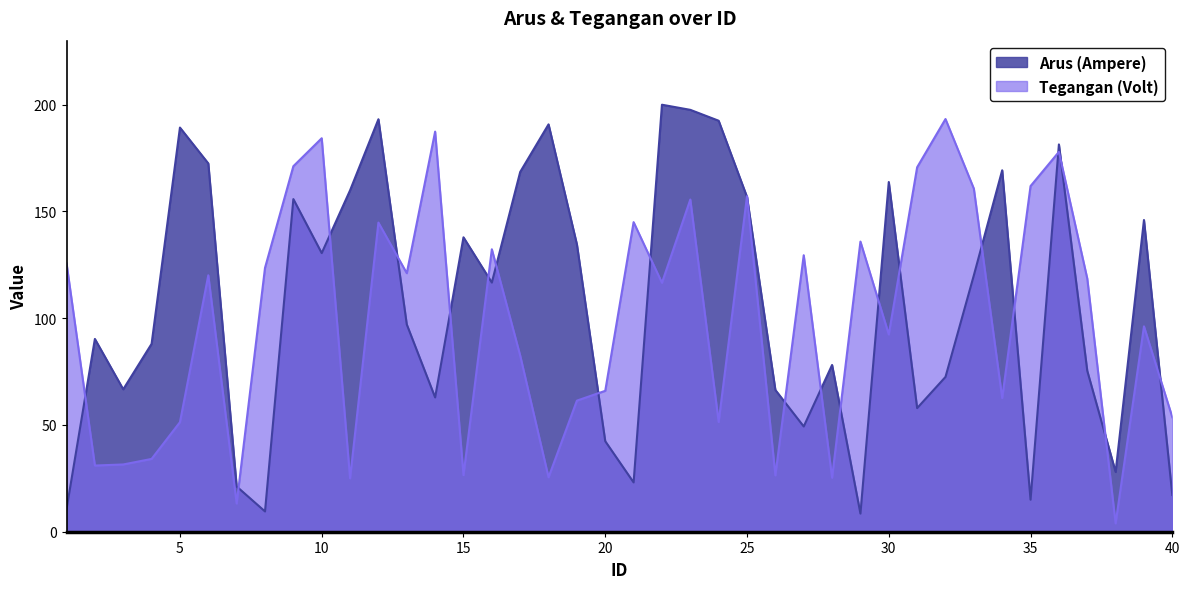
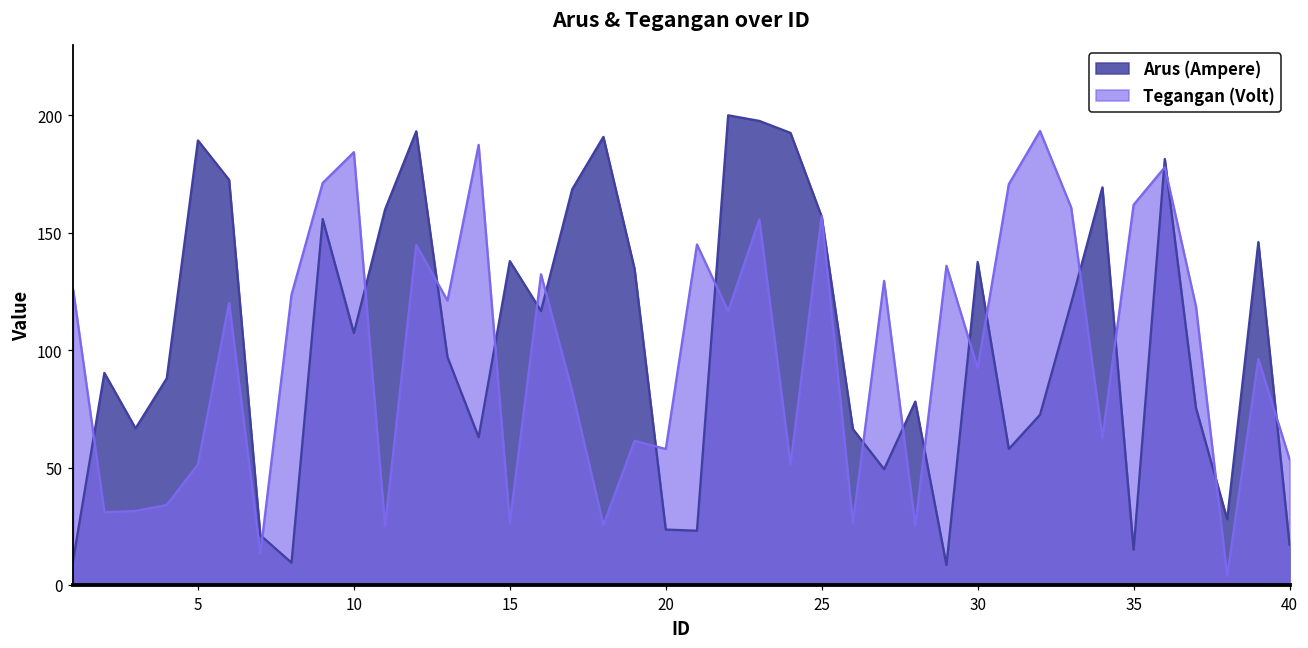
  {
    "Arus (Ampere)": {
      "5": 189,
-     "10": 131,
+     "10": 107,
      "15": 138,
-     "20": 42,
-     "30": 164,
+     "20": 24,
+     "30": 138,
      "35": 15,
      "40": 17
    },
    "Tegangan (Volt)": {
      "5": 51,
      "10": 184,
      "15": 27,
-     "20": 66,
+     "20": 58,
      "30": 92,
      "35": 162,
      "40": 54
    }
  }
